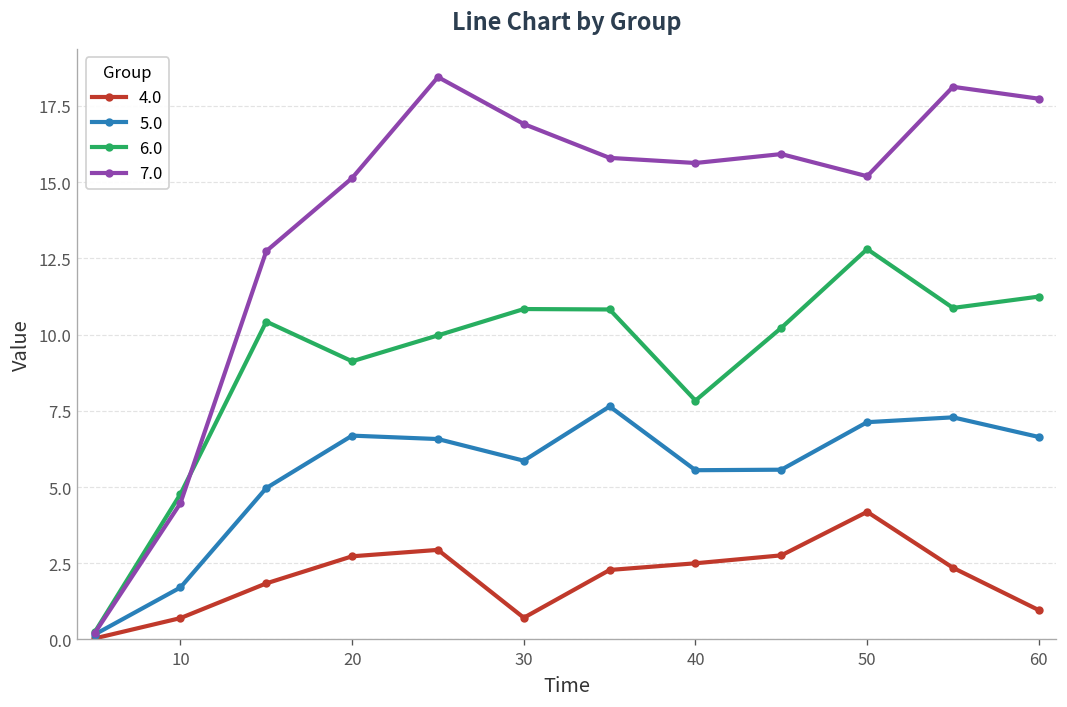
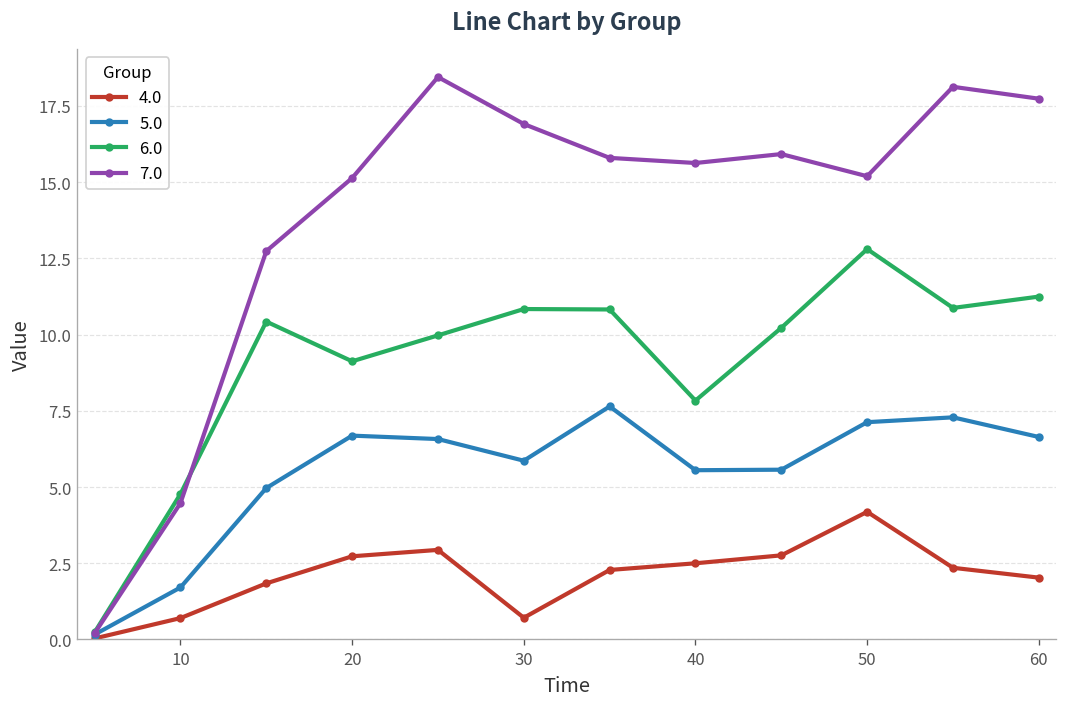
  {
    "4.0": {
      "10": 0.7,
      "20": 2.7,
      "30": 0.7,
      "40": 2.5,
      "50": 4.2,
-     "60": 1.0
+     "60": 2.0
    },
    "5.0": {
      "10": 1.7,
      "20": 6.7,
      "30": 5.9,
      "40": 5.6,
      "50": 7.1,
      "60": 6.6
    },
    "6.0": {
      "10": 4.8,
      "20": 9.1,
      "30": 10.8,
      "40": 7.8,
      "50": 12.8,
      "60": 11.2
    },
    "7.0": {
      "10": 4.5,
      "20": 15.1,
      "30": 16.9,
      "40": 15.6,
      "50": 15.2,
      "60": 17.7
    }
  }
